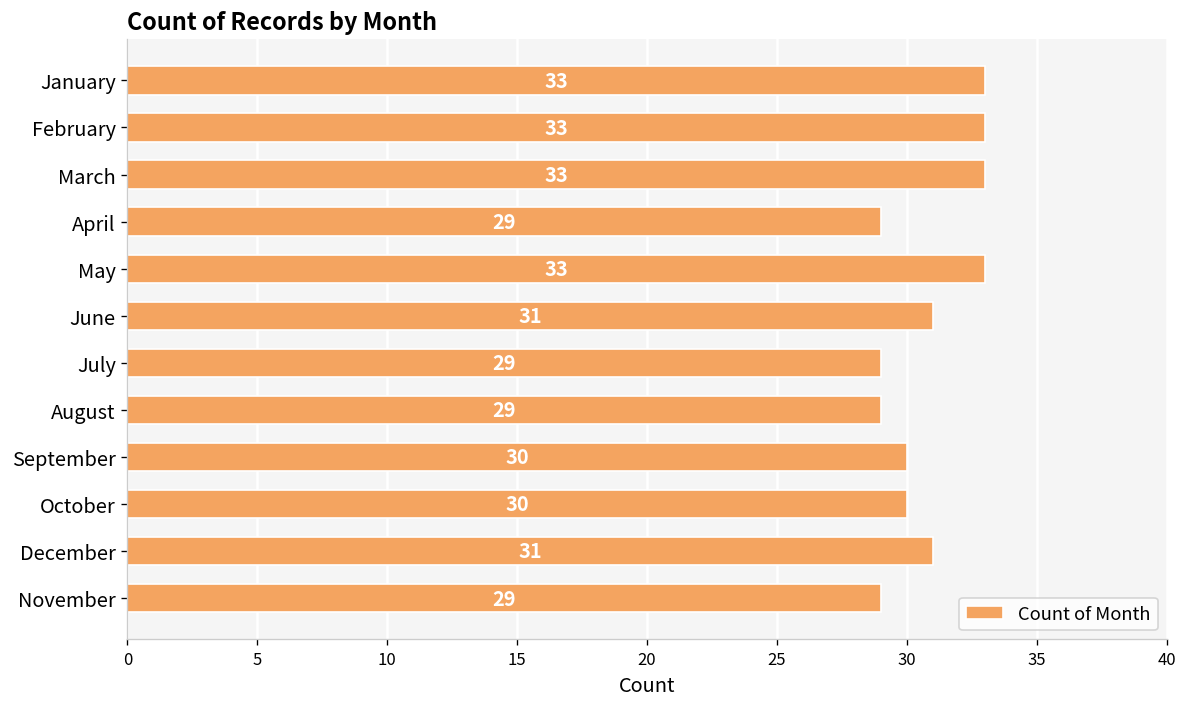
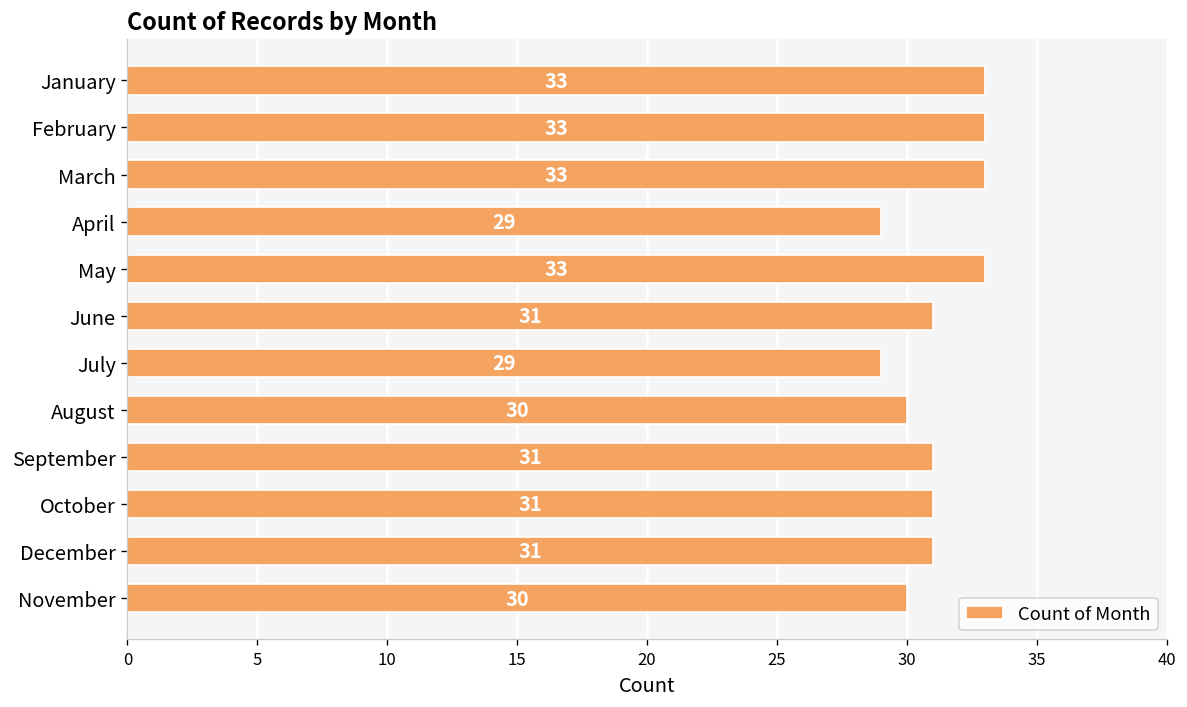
  {
    "January": 33,
    "February": 33,
    "March": 33,
    "April": 29,
    "May": 33,
    "June": 31,
    "July": 29,
-   "August": 29,
-   "September": 30,
-   "October": 30,
+   "August": 30,
+   "September": 31,
+   "October": 31,
    "December": 31,
-   "November": 29
+   "November": 30
  }
